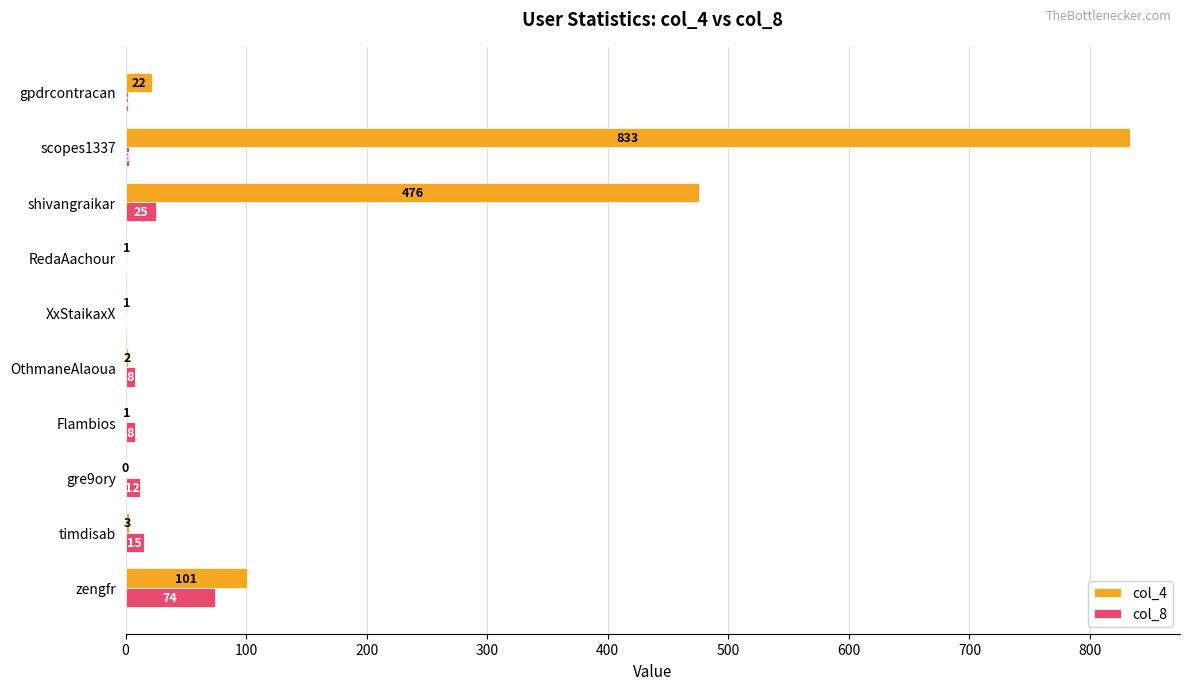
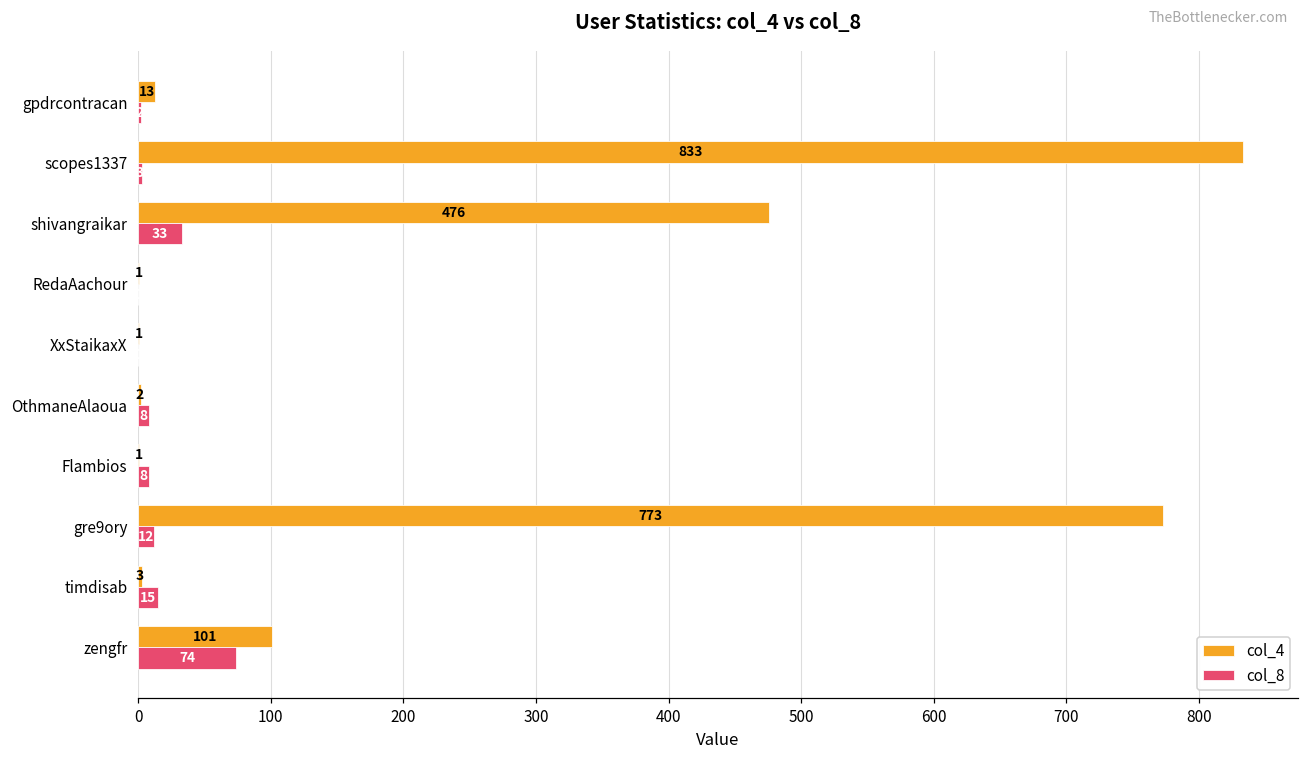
  {
    "col_4": {
-     "gpdrcontracan": 22,
+     "gpdrcontracan": 13,
      "scopes1337": 833,
      "shivangraikar": 476,
      "RedaAachour": 1,
      "XxStaikaxX": 1,
      "OthmaneAlaoua": 2,
      "Flambios": 1,
-     "gre9ory": 0,
+     "gre9ory": 773,
      "timdisab": 3,
      "zengfr": 101
    },
    "col_8": {
-     "shivangraikar": 25,
+     "shivangraikar": 33,
      "OthmaneAlaoua": 8,
      "Flambios": 8,
      "gre9ory": 12,
      "timdisab": 15,
      "zengfr": 74
    }
  }
